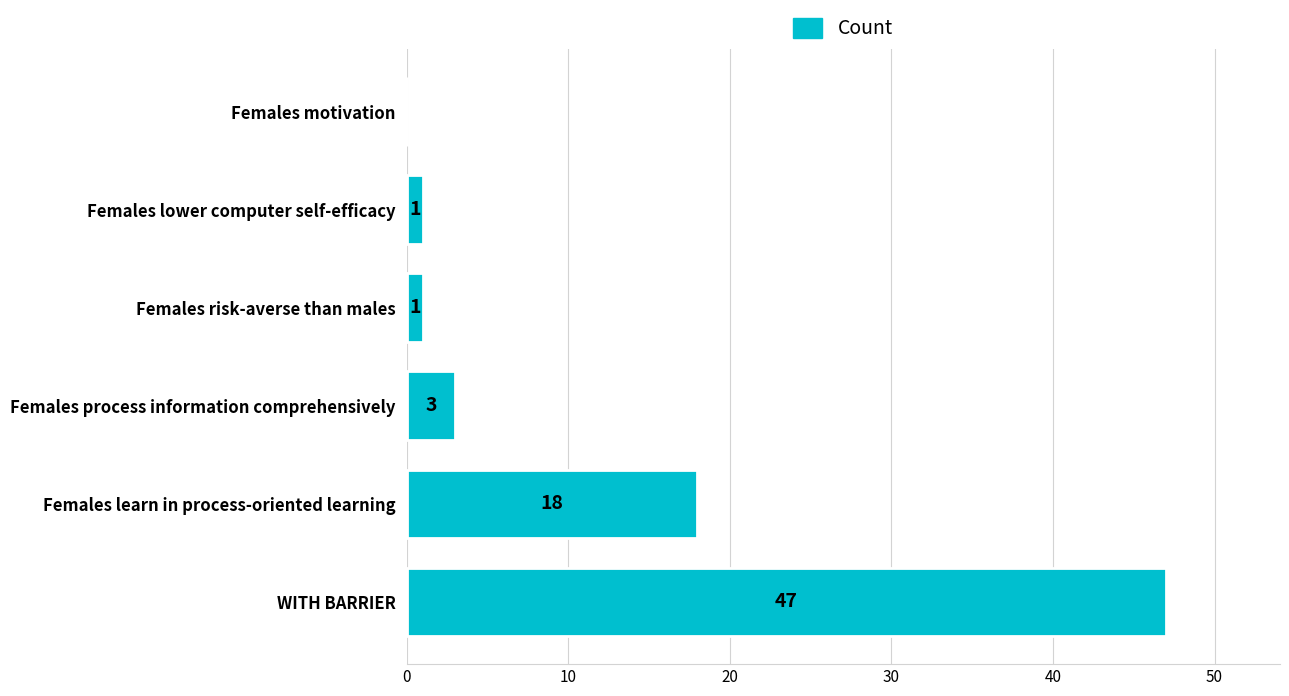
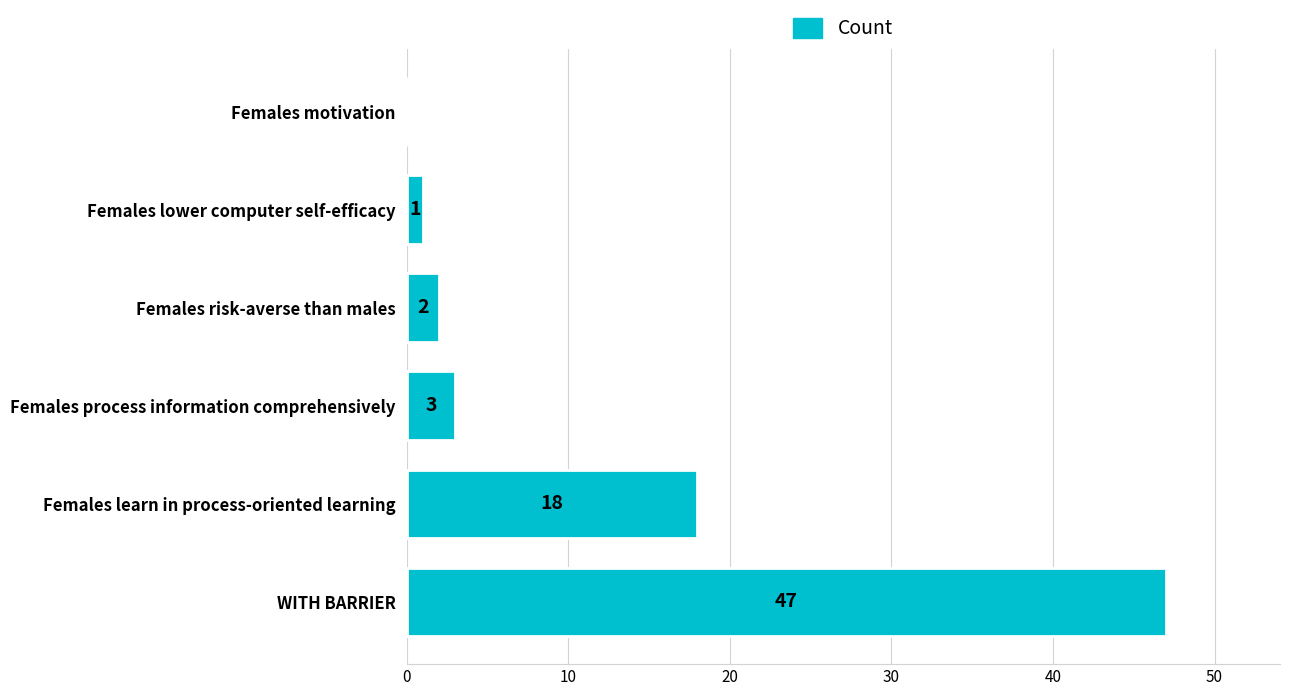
  {
    "Females lower computer self-efficacy": 1,
-   "Females risk-averse than males": 1,
+   "Females risk-averse than males": 2,
    "Females process information comprehensively": 3,
    "Females learn in process-oriented learning": 18,
    "WITH BARRIER": 47
  }
